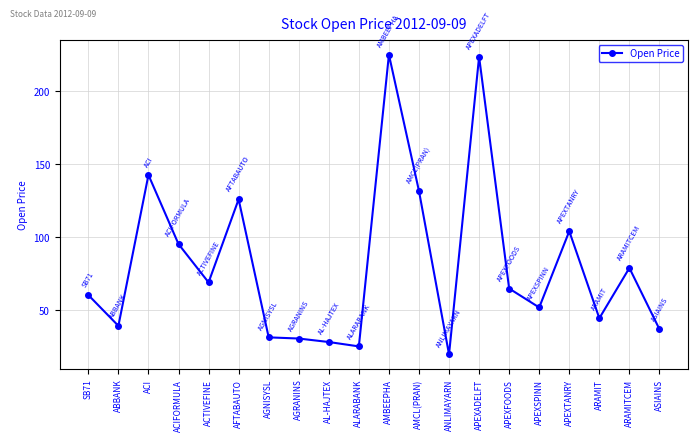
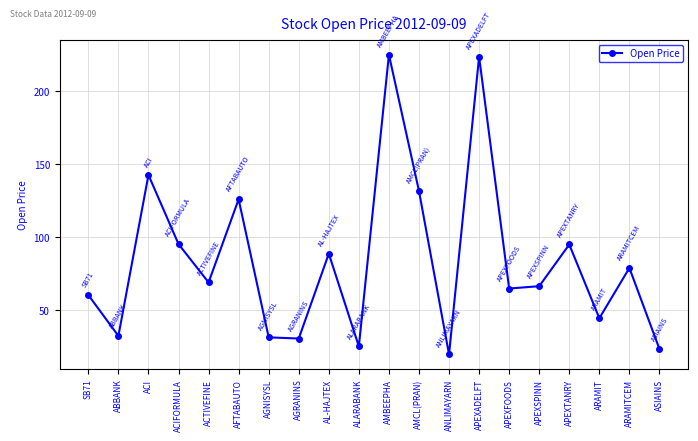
  {
    "SB71": 60,
-   "ABBANK": 39,
+   "ABBANK": 32,
    "ACI": 143,
    "ACIFORMULA": 95,
    "ACTIVEFINE": 69,
    "AFTABAUTO": 126,
    "AGNISYSL": 31,
    "AGRANINS": 31,
-   "AL-HAJTEX": 28,
+   "AL-HAJTEX": 89,
    "ALARABANK": 25,
    "AMBEEPHA": 225,
    "AMCL(PRAN)": 132,
    "ANLIMAYARN": 20,
    "APEXADELFT": 224,
    "APEXFOODS": 65,
-   "APEXSPINN": 52,
-   "APEXTANRY": 104,
+   "APEXSPINN": 66,
+   "APEXTANRY": 95,
    "ARAMIT": 44,
    "ARAMITCEM": 79,
-   "ASIAINS": 37
+   "ASIAINS": 23
  }
